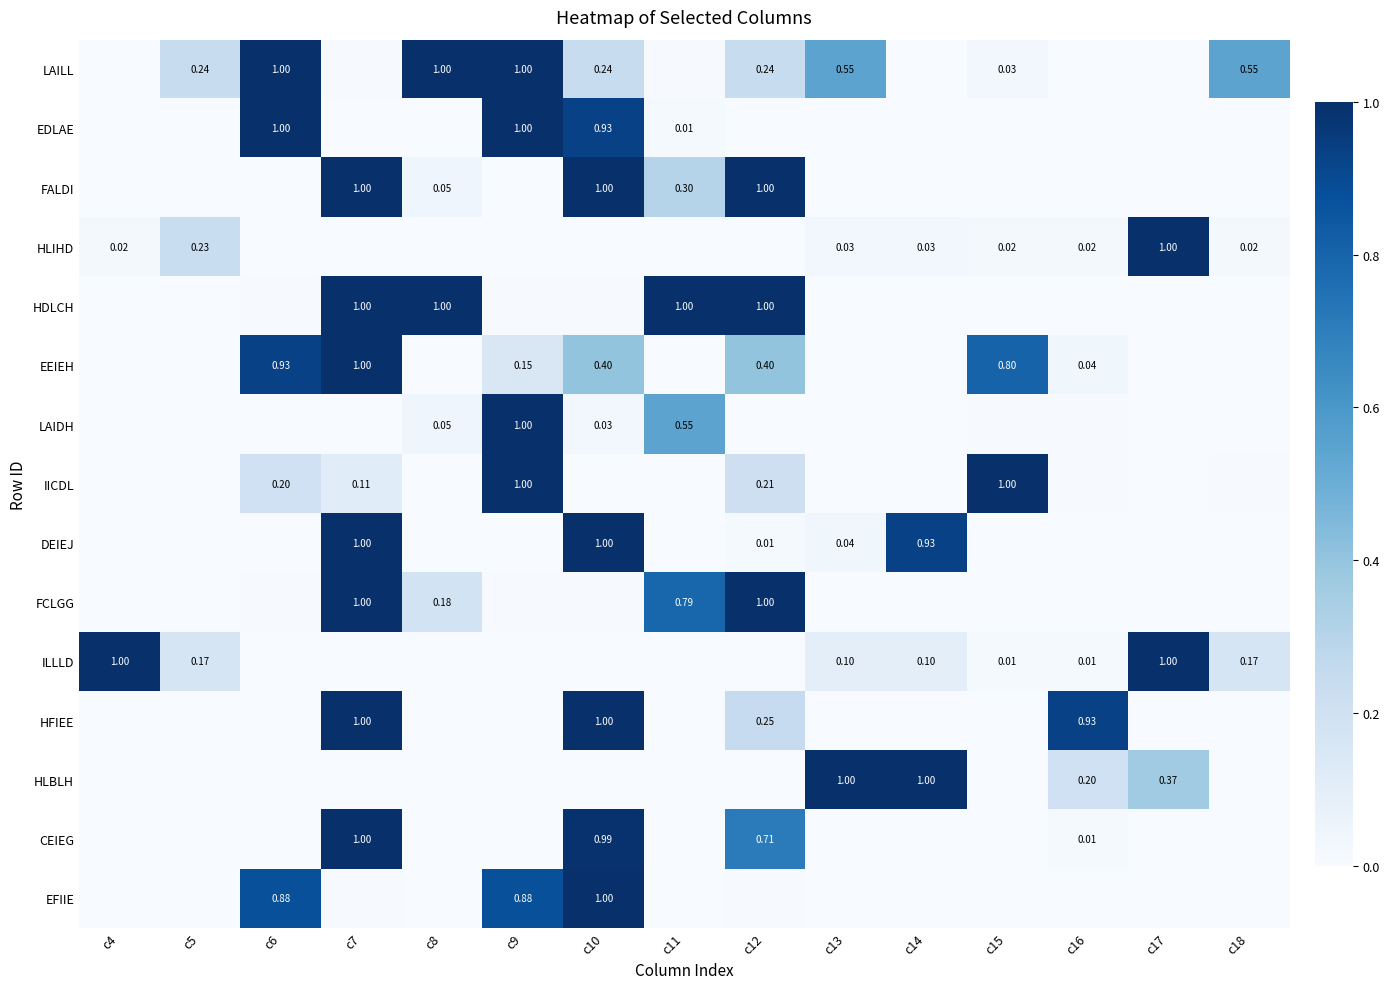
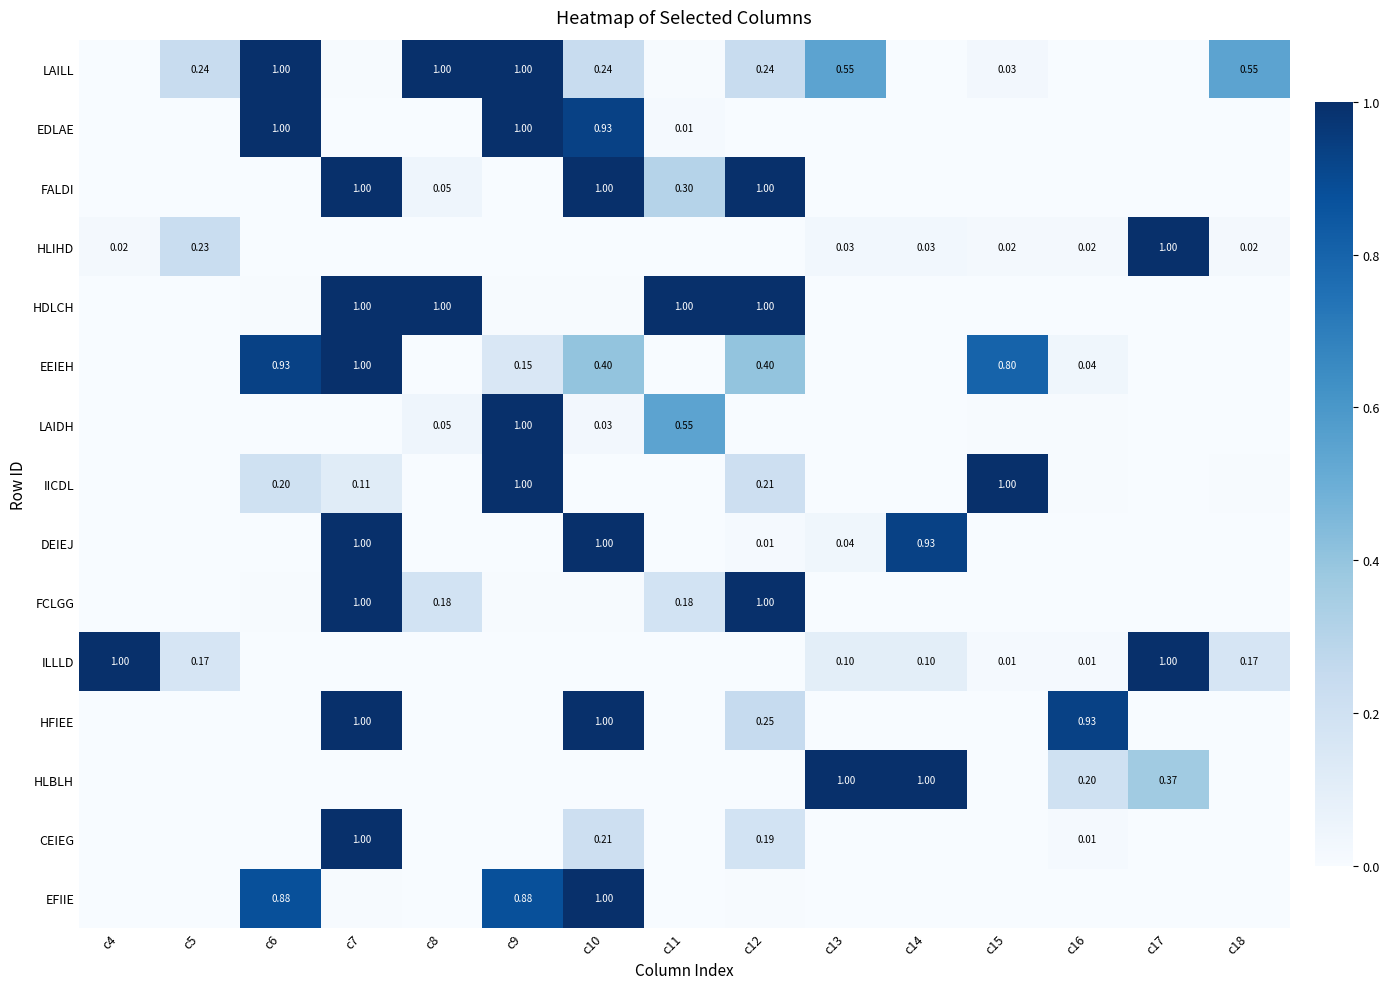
  {
    "LAILL": {
      "c5": 0.24,
      "c6": 1.00,
      "c8": 1.00,
      "c9": 1.00,
      "c10": 0.24,
      "c12": 0.24,
      "c13": 0.55,
      "c15": 0.03,
      "c18": 0.55
    },
    "EDLAE": {
      "c6": 1.00,
      "c9": 1.00,
      "c10": 0.93,
      "c11": 0.01
    },
    "FALDI": {
      "c7": 1.00,
      "c8": 0.05,
      "c10": 1.00,
      "c11": 0.30,
      "c12": 1.00
    },
    "HLIHD": {
      "c4": 0.02,
      "c5": 0.23,
      "c13": 0.03,
      "c14": 0.03,
      "c15": 0.02,
      "c16": 0.02,
      "c17": 1.00,
      "c18": 0.02
    },
    "HDLCH": {
      "c7": 1.00,
      "c8": 1.00,
      "c11": 1.00,
      "c12": 1.00
    },
    "EEIEH": {
      "c6": 0.93,
      "c7": 1.00,
      "c9": 0.15,
      "c10": 0.40,
      "c12": 0.40,
      "c15": 0.80,
      "c16": 0.04
    },
    "LAIDH": {
      "c8": 0.05,
      "c9": 1.00,
      "c10": 0.03,
      "c11": 0.55
    },
    "IICDL": {
      "c6": 0.20,
      "c7": 0.11,
      "c9": 1.00,
      "c12": 0.21,
      "c15": 1.00
    },
    "DEIEJ": {
      "c7": 1.00,
      "c10": 1.00,
      "c12": 0.01,
      "c13": 0.04,
      "c14": 0.93
    },
    "FCLGG": {
      "c7": 1.00,
      "c8": 0.18,
-     "c11": 0.79,
+     "c11": 0.18,
      "c12": 1.00
    },
    "ILLLD": {
      "c4": 1.00,
      "c5": 0.17,
      "c13": 0.10,
      "c14": 0.10,
      "c15": 0.01,
      "c16": 0.01,
      "c17": 1.00,
      "c18": 0.17
    },
    "HFIEE": {
      "c7": 1.00,
      "c10": 1.00,
      "c12": 0.25,
      "c16": 0.93
    },
    "HLBLH": {
      "c13": 1.00,
      "c14": 1.00,
      "c16": 0.20,
      "c17": 0.37
    },
    "CEIEG": {
      "c7": 1.00,
-     "c10": 0.99,
-     "c12": 0.71,
+     "c10": 0.21,
+     "c12": 0.19,
      "c16": 0.01
    },
    "EFIIE": {
      "c6": 0.88,
      "c9": 0.88,
      "c10": 1.00
    }
  }
